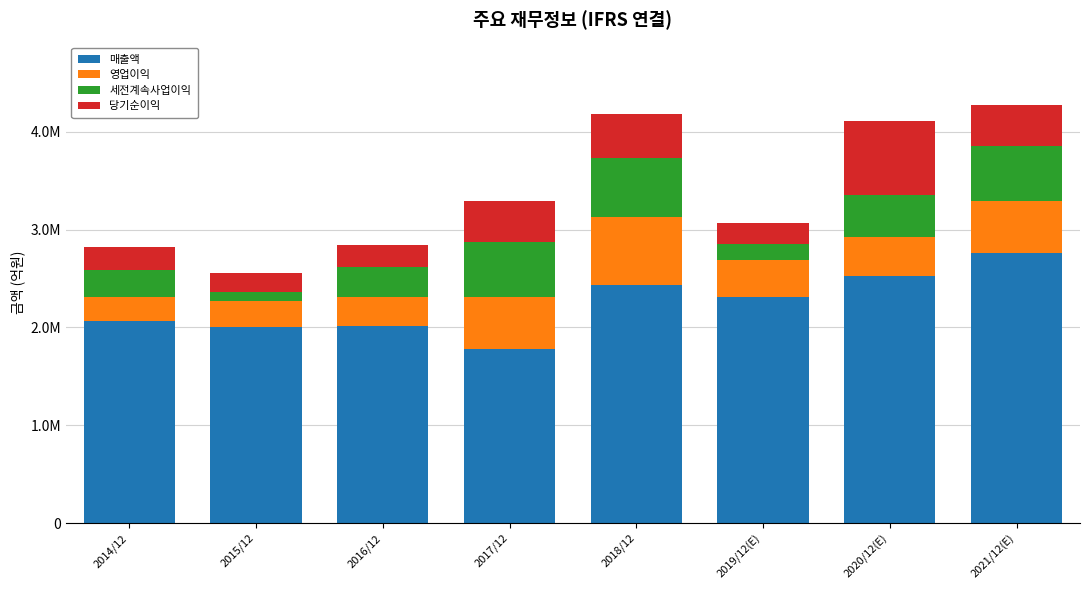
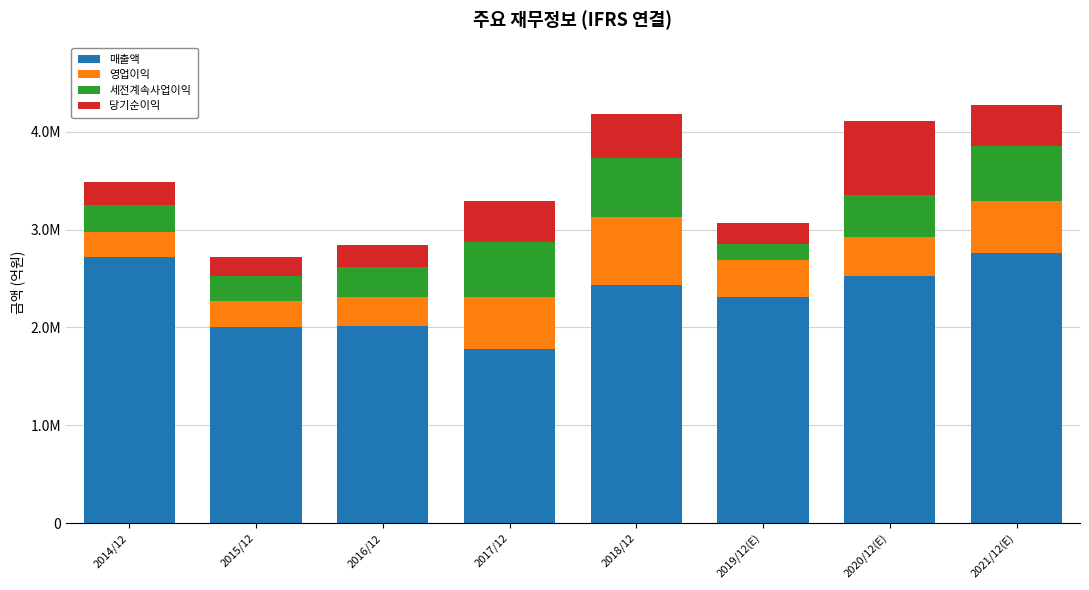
  {
    "매출액": {
-     "2014/12": 2100000,
+     "2014/12": 2700000,
      "2015/12": 2000000,
      "2016/12": 2000000,
      "2017/12": 1800000,
      "2018/12": 2400000,
      "2019/12(E)": 2300000,
      "2020/12(E)": 2500000,
      "2021/12(E)": 2800000
    },
    "영업이익": {
      "2014/12": 300000,
      "2015/12": 300000,
      "2016/12": 300000,
      "2017/12": 500000,
      "2018/12": 700000,
      "2019/12(E)": 400000,
      "2020/12(E)": 400000,
      "2021/12(E)": 500000
    },
    "세전계속사업이익": {
      "2014/12": 300000,
-     "2015/12": 100000,
+     "2015/12": 300000,
      "2016/12": 300000,
      "2017/12": 600000,
      "2018/12": 600000,
      "2019/12(E)": 200000,
      "2020/12(E)": 400000,
      "2021/12(E)": 600000
    },
    "당기순이익": {
      "2014/12": 200000,
      "2015/12": 200000,
      "2016/12": 200000,
      "2017/12": 400000,
      "2018/12": 400000,
      "2019/12(E)": 200000,
      "2020/12(E)": 800000,
      "2021/12(E)": 400000
    }
  }
